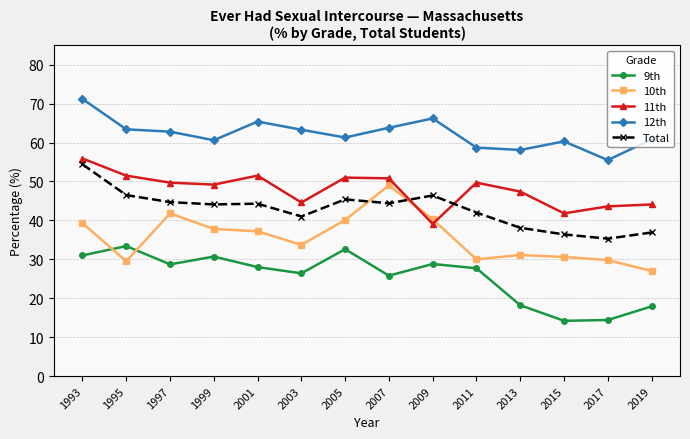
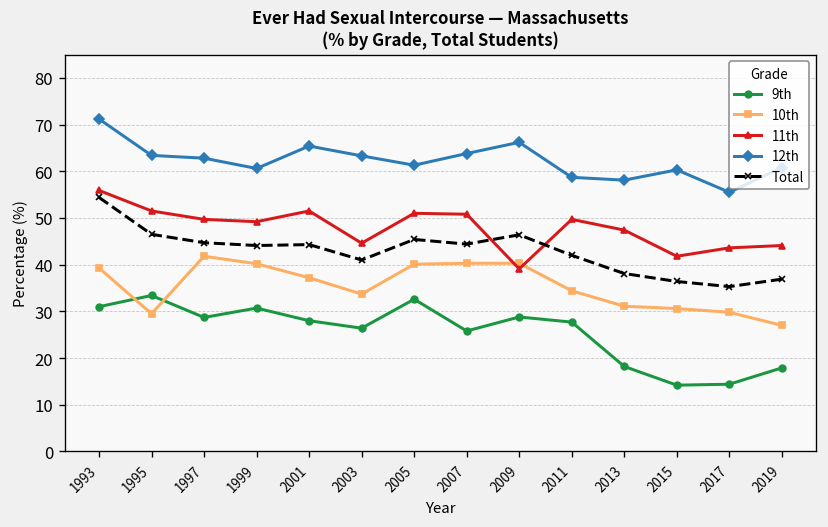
  {
    "9th": {
      "1993": 31,
      "1995": 33,
      "1997": 29,
      "1999": 31,
      "2001": 28,
      "2003": 26,
      "2005": 33,
      "2007": 26,
      "2009": 29,
      "2011": 28,
      "2013": 18,
      "2015": 14,
      "2017": 14,
      "2019": 18
    },
    "10th": {
      "1993": 39,
      "1995": 30,
      "1997": 42,
-     "1999": 38,
+     "1999": 40,
      "2001": 37,
      "2003": 34,
      "2005": 40,
-     "2007": 49,
+     "2007": 40,
      "2009": 40,
-     "2011": 30,
+     "2011": 34,
      "2013": 31,
      "2015": 31,
      "2017": 30,
      "2019": 27
    },
    "11th": {
      "1993": 56,
      "1995": 52,
      "1997": 50,
      "1999": 49,
      "2001": 52,
      "2003": 45,
      "2005": 51,
      "2007": 51,
      "2009": 39,
      "2011": 50,
      "2013": 47,
      "2015": 42,
      "2017": 44,
      "2019": 44
    },
    "12th": {
      "1993": 71,
      "1995": 63,
      "1997": 63,
      "1999": 61,
      "2001": 65,
      "2003": 63,
      "2005": 61,
      "2007": 64,
      "2009": 66,
      "2011": 59,
      "2013": 58,
      "2015": 60,
      "2017": 56
    },
    "Total": {
      "1993": 54,
      "1995": 47,
      "1997": 45,
      "1999": 44,
      "2001": 44,
      "2003": 41,
      "2005": 45,
      "2007": 44,
      "2009": 46,
      "2011": 42,
      "2013": 38,
      "2015": 36,
      "2017": 35,
      "2019": 37
    }
  }
